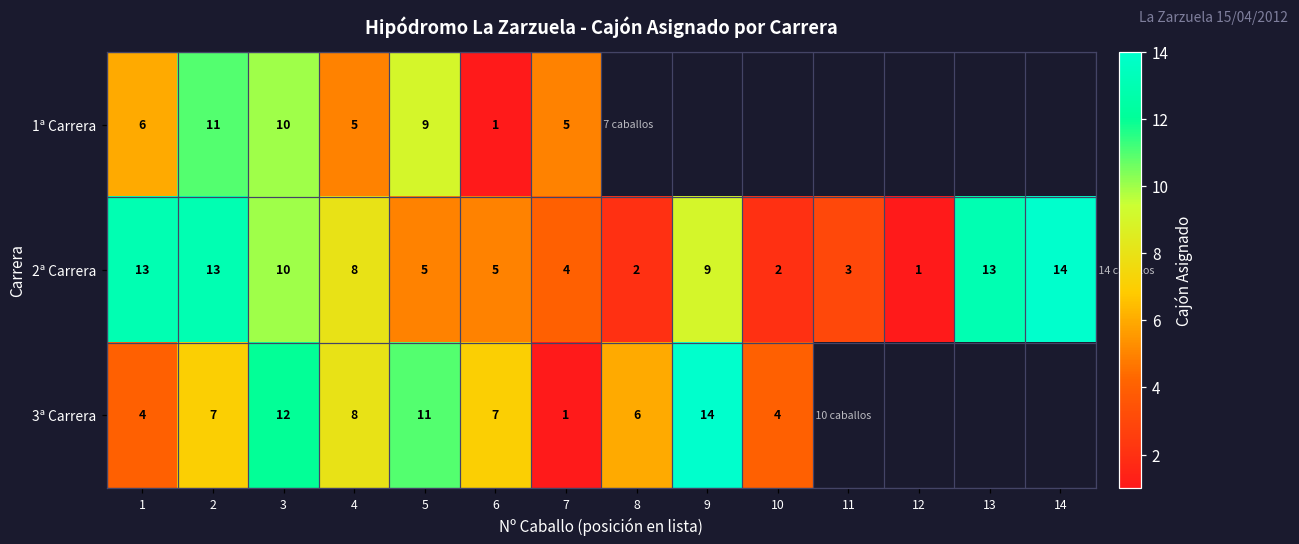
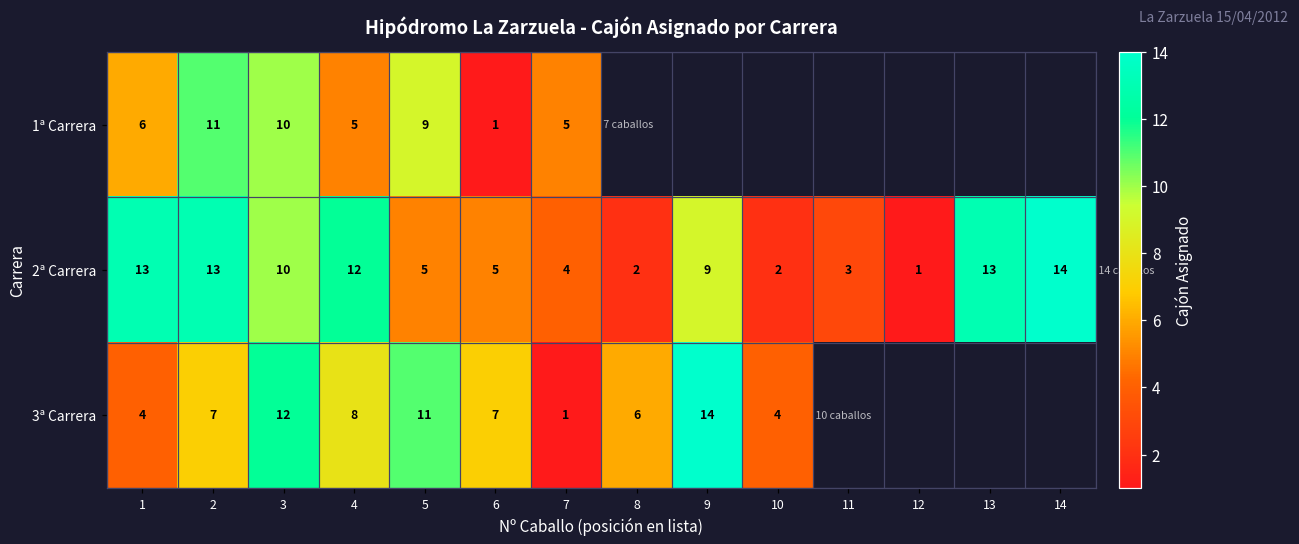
  {
    "1ª Carrera": {
      "1": 6,
      "2": 11,
      "3": 10,
      "4": 5,
      "5": 9,
      "6": 1,
      "7": 5
    },
    "2ª Carrera": {
      "1": 13,
      "2": 13,
      "3": 10,
-     "4": 8,
+     "4": 12,
      "5": 5,
      "6": 5,
      "7": 4,
      "8": 2,
      "9": 9,
      "10": 2,
      "11": 3,
      "12": 1,
      "13": 13,
      "14": 14
    },
    "3ª Carrera": {
      "1": 4,
      "2": 7,
      "3": 12,
      "4": 8,
      "5": 11,
      "6": 7,
      "7": 1,
      "8": 6,
      "9": 14,
      "10": 4
    }
  }
